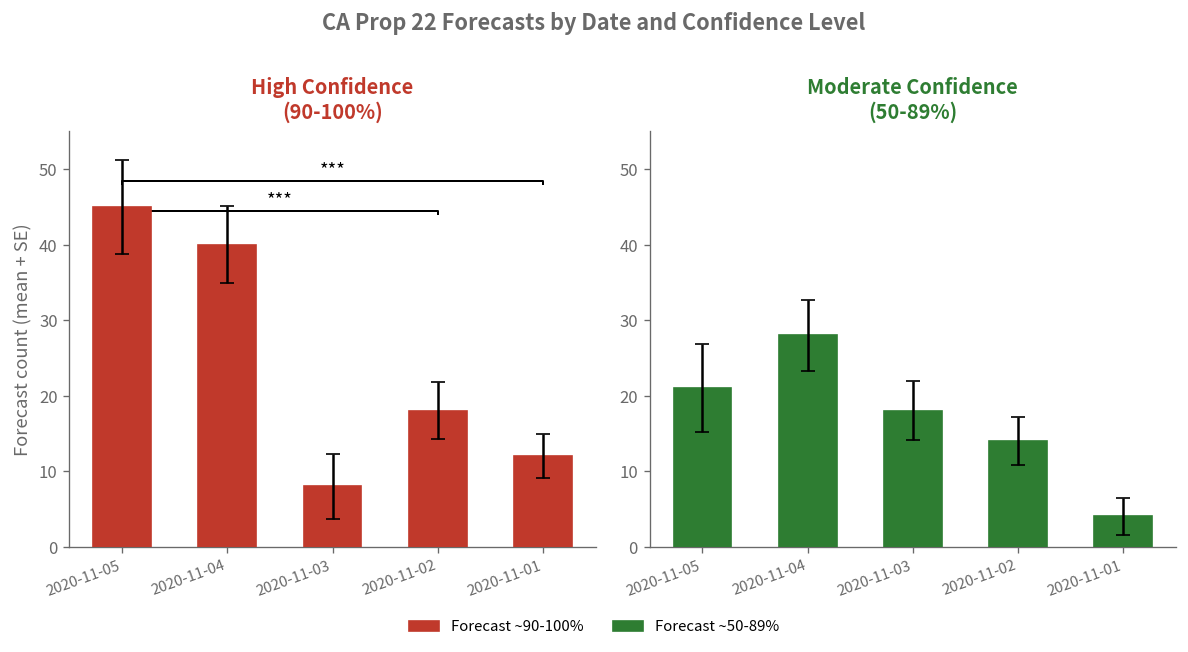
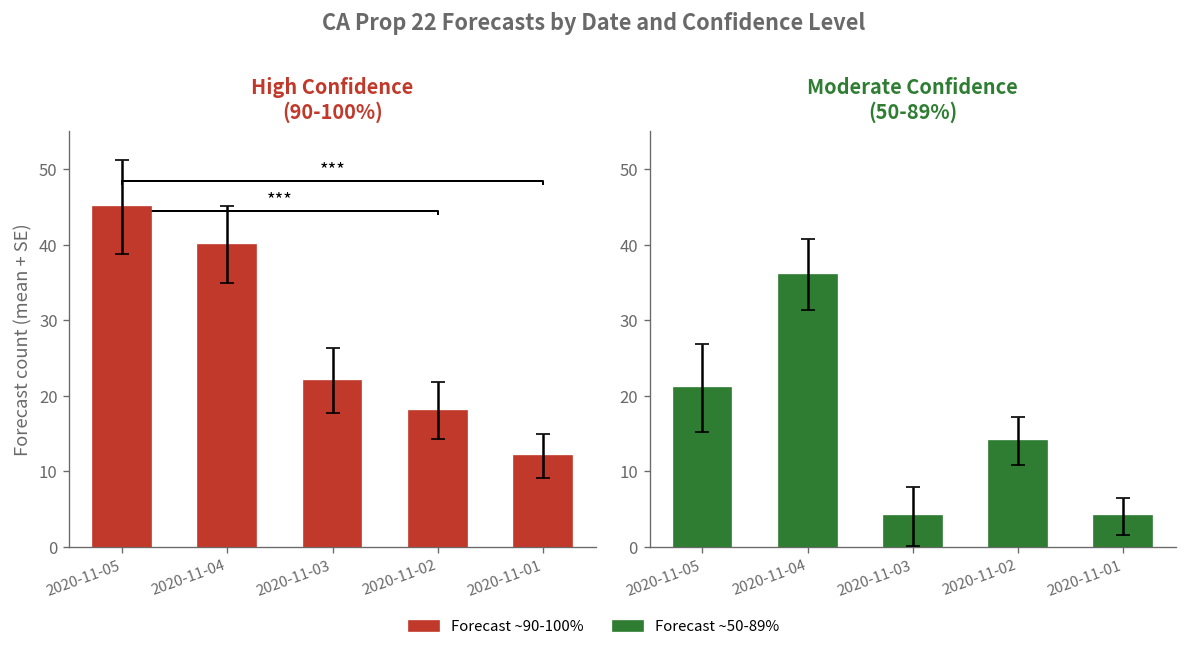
  {
    "High Confidence (90-100%)": {
      "Forecast ~90-100%": {
        "2020-11-05": 45,
        "2020-11-04": 40,
-       "2020-11-03": 8,
+       "2020-11-03": 22,
        "2020-11-02": 18,
        "2020-11-01": 12
      }
    },
    "Moderate Confidence (50-89%)": {
      "Forecast ~50-89%": {
        "2020-11-05": 21,
-       "2020-11-04": 28,
-       "2020-11-03": 18,
+       "2020-11-04": 36,
+       "2020-11-03": 4,
        "2020-11-02": 14,
        "2020-11-01": 4
      }
    }
  }
